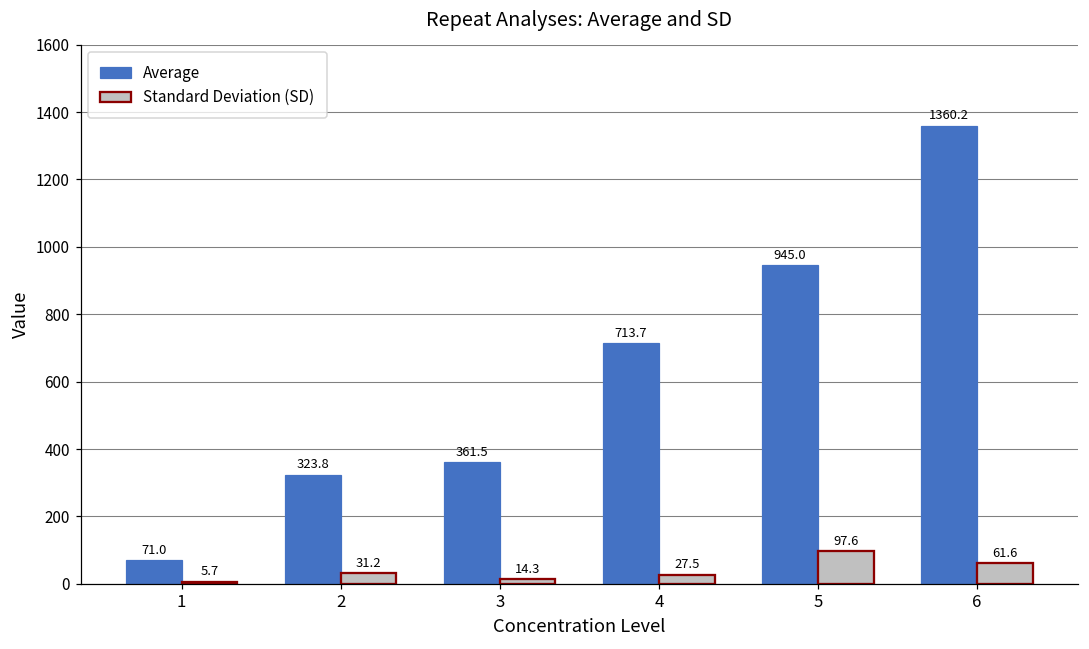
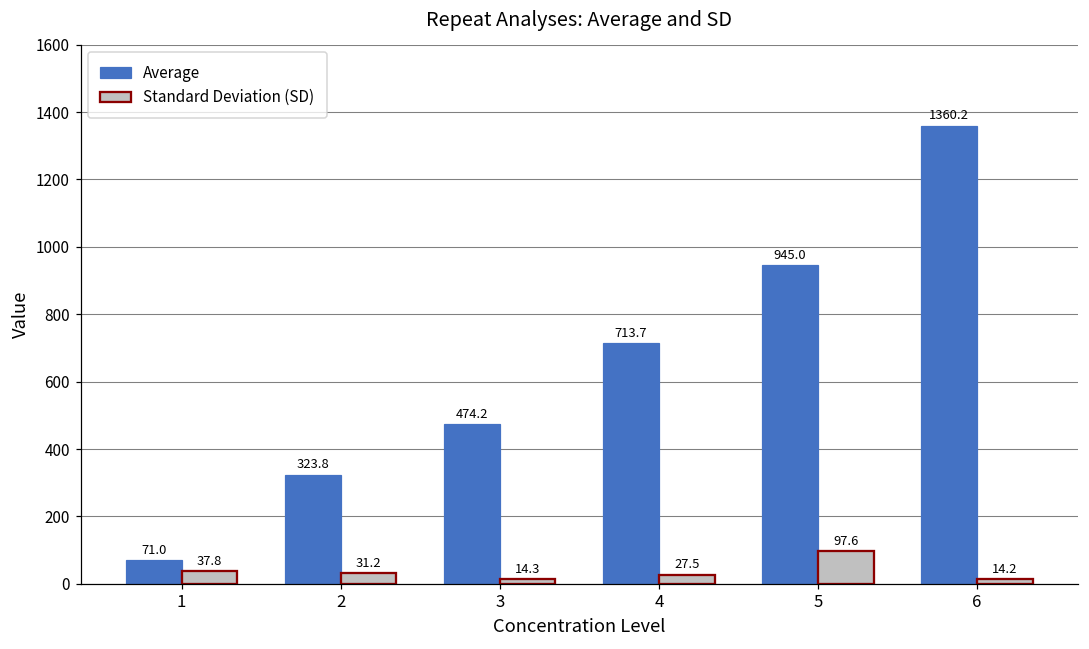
  {
    "Average": {
      "1": 71.0,
      "2": 323.8,
-     "3": 361.5,
+     "3": 474.2,
      "4": 713.7,
      "5": 945.0,
      "6": 1360.2
    },
    "Standard Deviation (SD)": {
-     "1": 5.7,
+     "1": 37.8,
      "2": 31.2,
      "3": 14.3,
      "4": 27.5,
      "5": 97.6,
-     "6": 61.6
+     "6": 14.2
    }
  }
